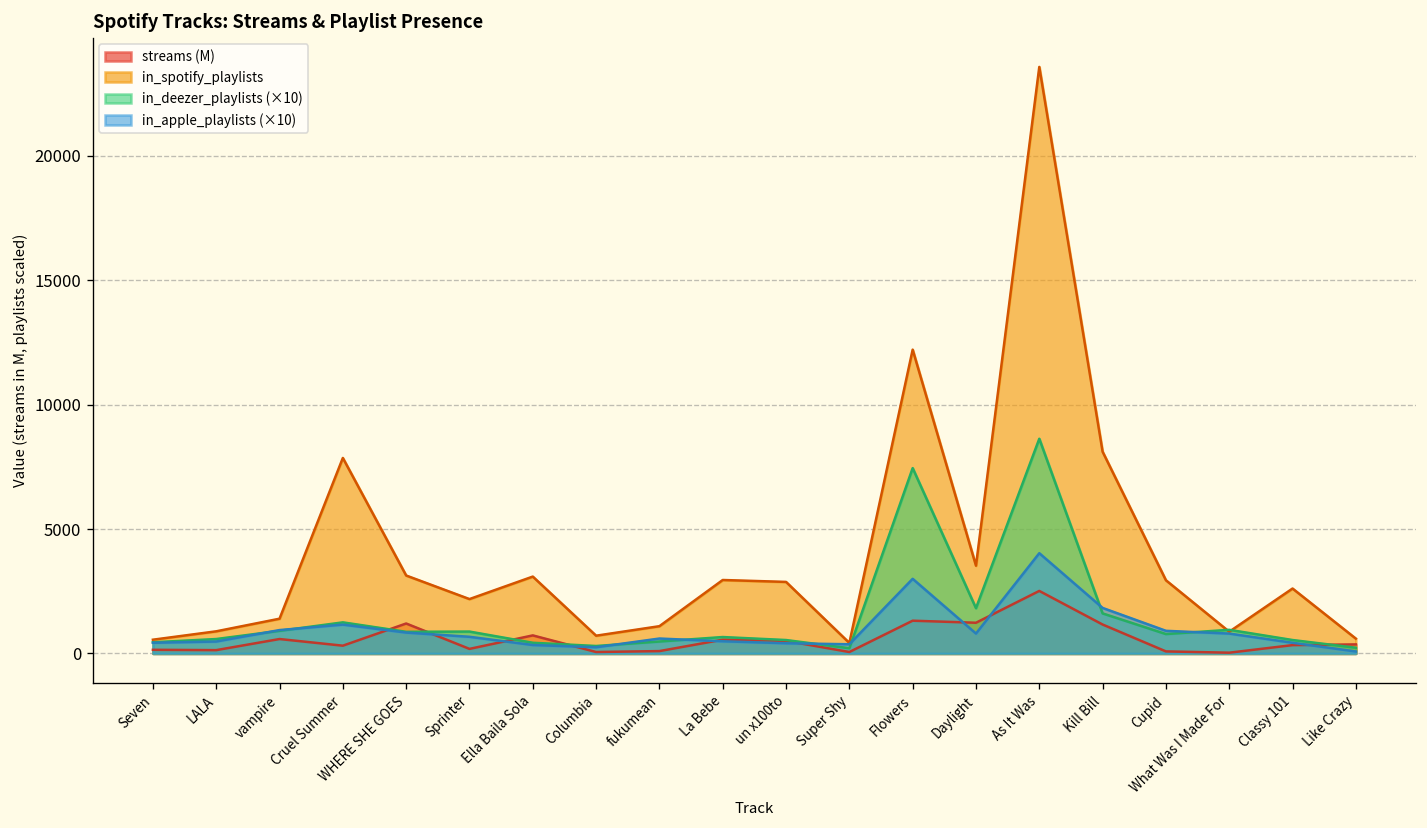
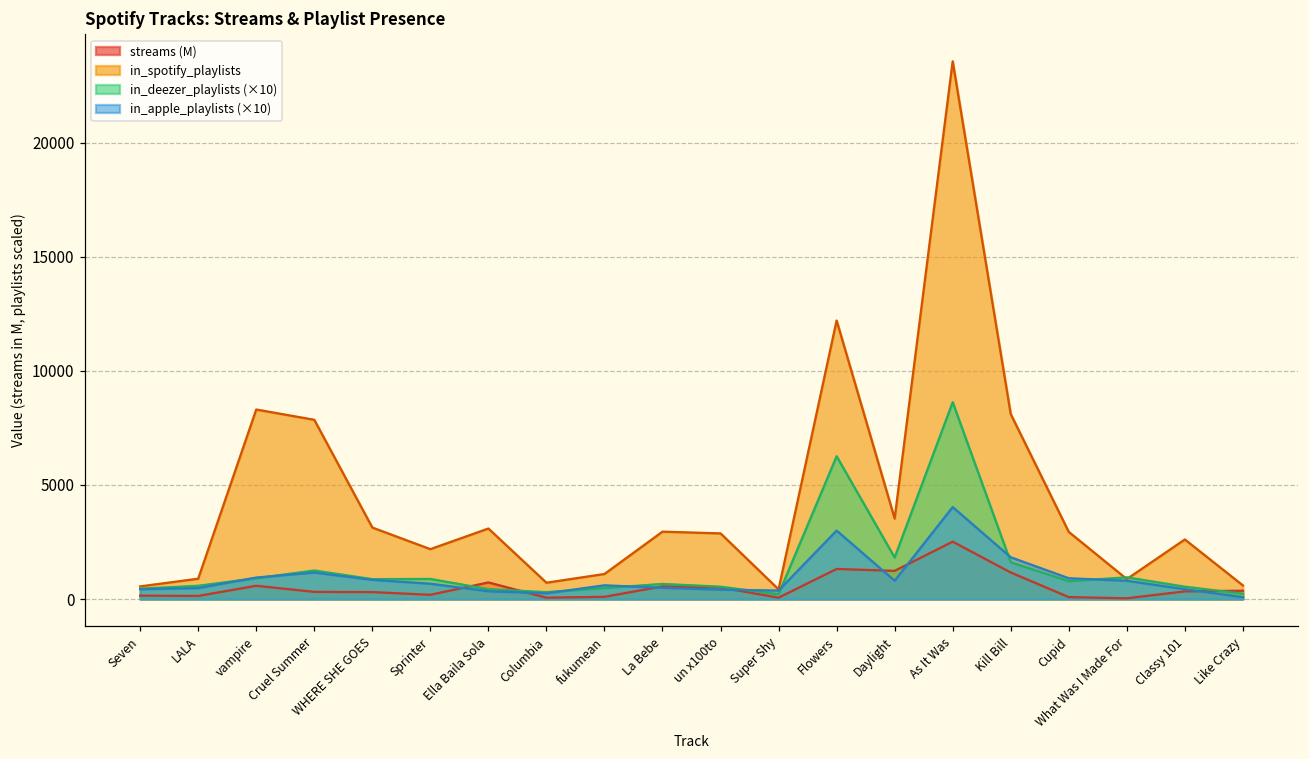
  {
    "streams (M)": {
      "Seven": 100,
      "LALA": 100,
      "vampire": 600,
      "Cruel Summer": 300,
-     "WHERE SHE GOES": 1200,
+     "WHERE SHE GOES": 300,
      "Sprinter": 200,
      "Ella Baila Sola": 700,
      "Columbia": 100,
      "fukumean": 100,
      "Super Shy": 100,
      "Flowers": 1300,
      "Daylight": 1200,
      "As It Was": 2500,
      "Kill Bill": 1200,
      "Cupid": 100,
      "What Was I Made For": 0,
      "Like Crazy": 400
    },
    "in_spotify_playlists": {
      "LALA": 900,
-     "vampire": 1400,
+     "vampire": 8300,
      "Cruel Summer": 7900,
      "WHERE SHE GOES": 3100,
      "Sprinter": 2200,
      "Ella Baila Sola": 3100,
      "Columbia": 700,
      "fukumean": 1100,
      "La Bebe": 3000,
      "un x100to": 2900,
      "Flowers": 12200,
      "Daylight": 3500,
      "As It Was": 23600,
      "Kill Bill": 8100,
      "Cupid": 2900,
      "Classy 101": 2600,
      "Like Crazy": 600
    },
    "in_deezer_playlists (×10)": {
      "Sprinter": 900,
      "Super Shy": 200,
-     "Flowers": 7500,
+     "Flowers": 6300,
      "Daylight": 1800,
      "As It Was": 8600,
      "Kill Bill": 1600,
      "Cupid": 800,
      "Like Crazy": 200
    },
    "in_apple_playlists (×10)": {
      "Sprinter": 700,
      "Flowers": 3000,
      "Daylight": 800,
      "As It Was": 4000,
      "Kill Bill": 1800,
      "Cupid": 900,
      "Like Crazy": 100
    }
  }
